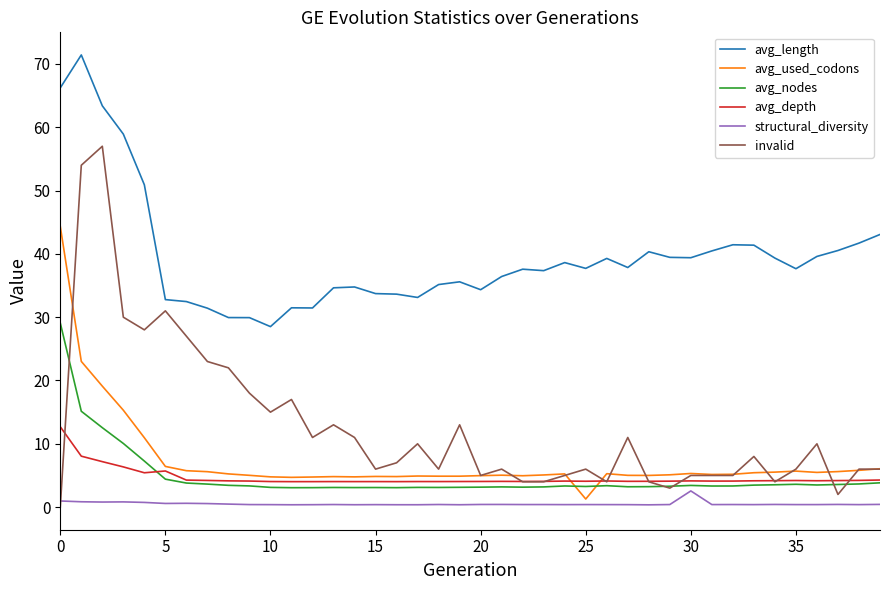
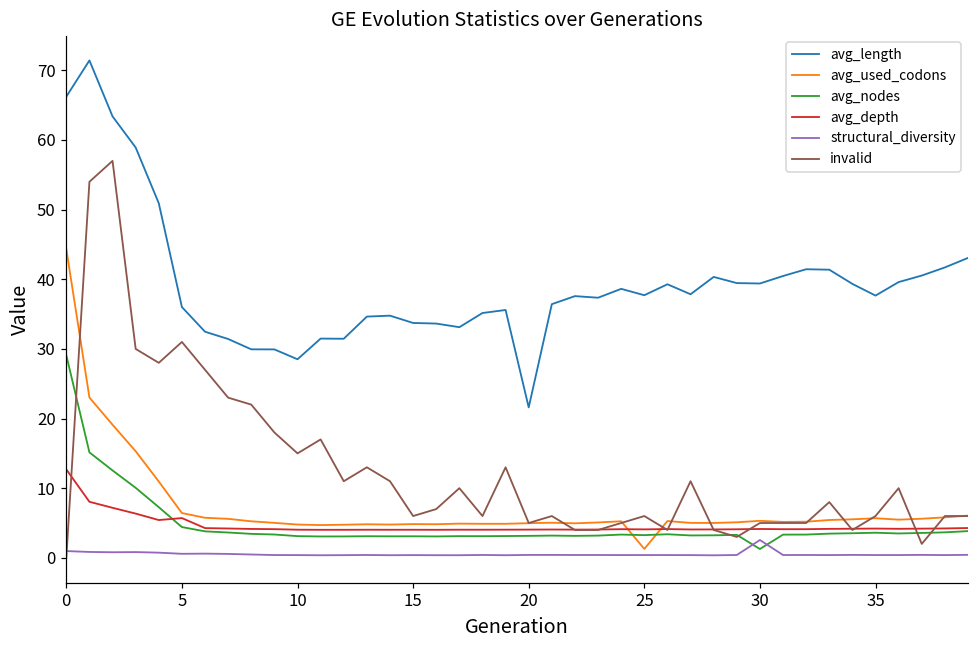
  {
    "avg_length": {
      "0": 66,
-     "5": 33,
+     "5": 36,
      "10": 29,
      "15": 34,
-     "20": 34,
+     "20": 22,
      "25": 38,
      "30": 39,
      "35": 38
    },
    "avg_used_codons": {
      "0": 44,
      "5": 6,
      "10": 5,
      "15": 5,
      "25": 1
    },
    "avg_nodes": {
      "0": 29,
      "5": 4,
      "10": 3,
      "15": 3,
      "20": 3,
      "25": 3,
-     "30": 3,
+     "30": 1,
      "35": 4
    },
    "avg_depth": {
      "0": 13,
      "5": 6,
      "10": 4,
      "15": 4,
      "20": 4,
      "25": 4,
      "30": 4,
      "35": 4
    },
    "structural_diversity": {
      "0": 1,
      "5": 1,
      "10": 0,
      "15": 0,
      "20": 0,
      "25": 0,
      "30": 3,
      "35": 0
    },
    "invalid": {
      "0": 0,
      "5": 31,
      "10": 15,
      "15": 6,
      "25": 6
    }
  }
